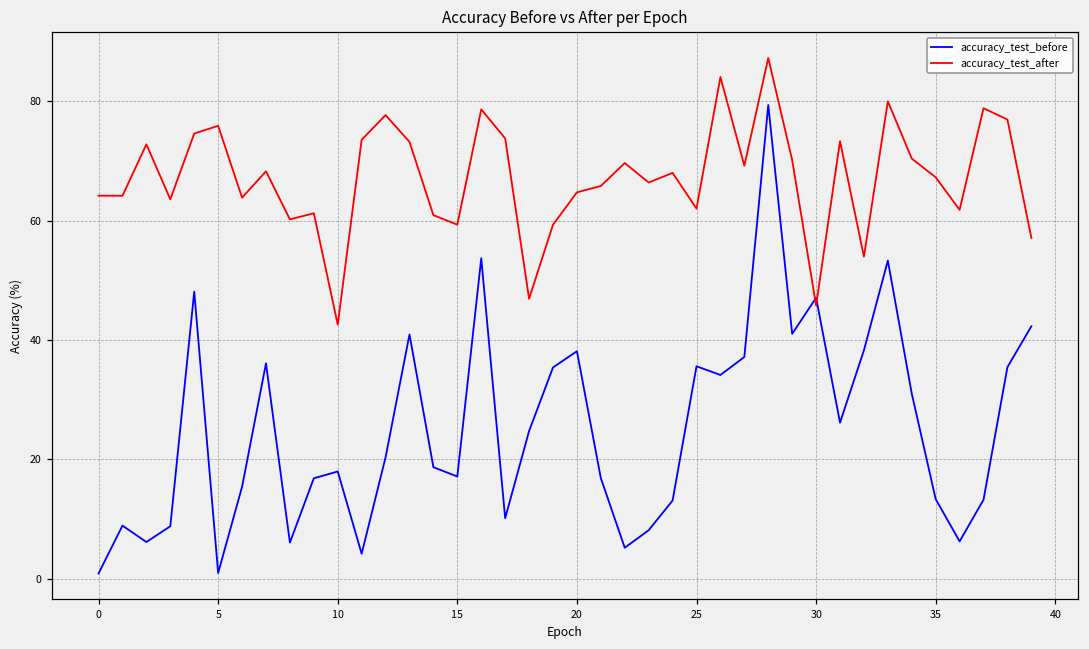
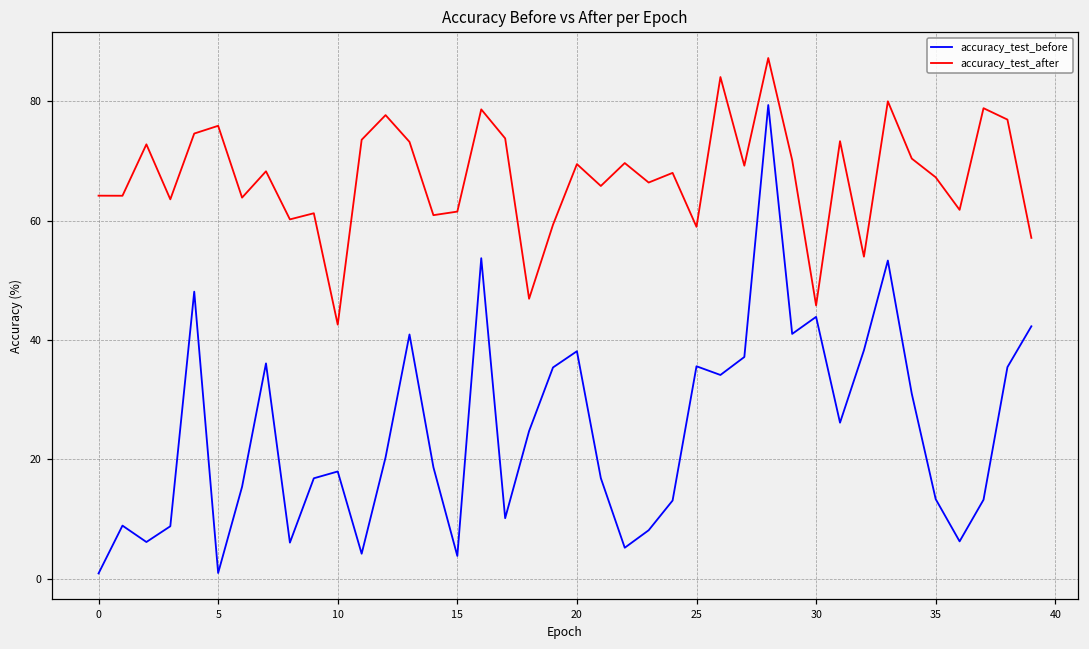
  {
    "accuracy_test_before": {
      "0": 1,
      "5": 1,
      "10": 18,
-     "15": 17,
+     "15": 4,
      "20": 38,
      "25": 36,
-     "30": 47,
+     "30": 44,
      "35": 13
    },
    "accuracy_test_after": {
      "0": 64,
      "5": 76,
      "10": 43,
-     "15": 59,
-     "20": 65,
-     "25": 62,
+     "15": 61,
+     "20": 69,
+     "25": 59,
      "30": 46,
      "35": 67
    }
  }
